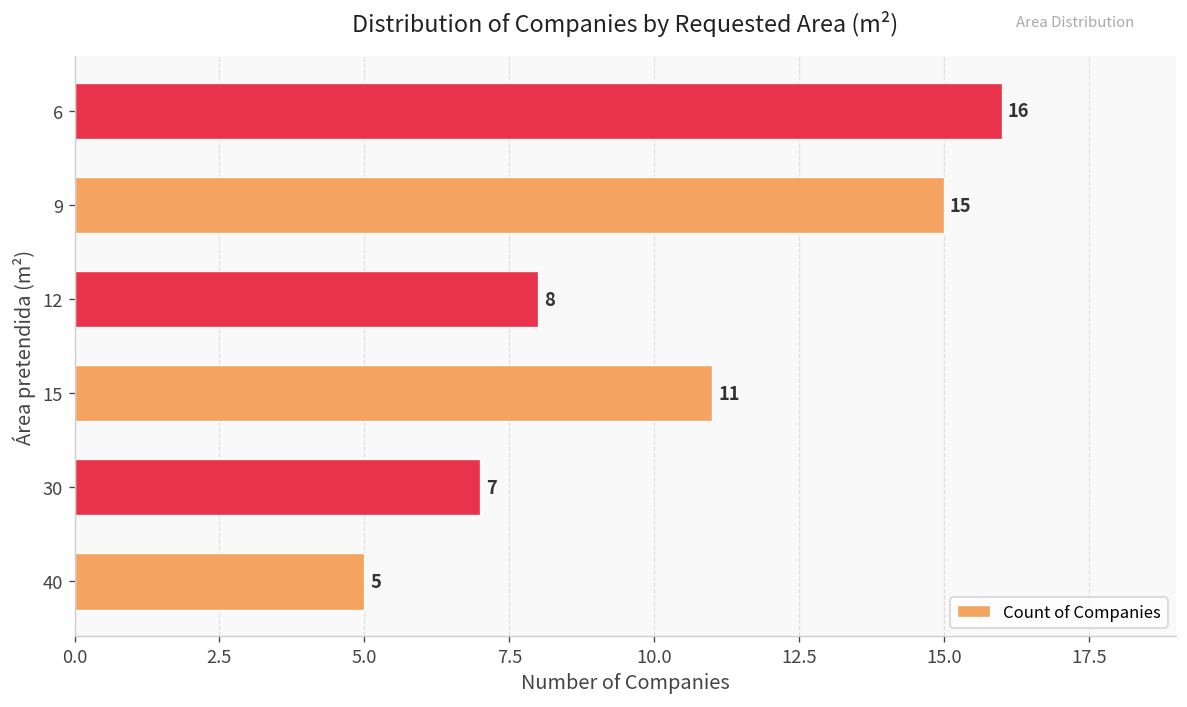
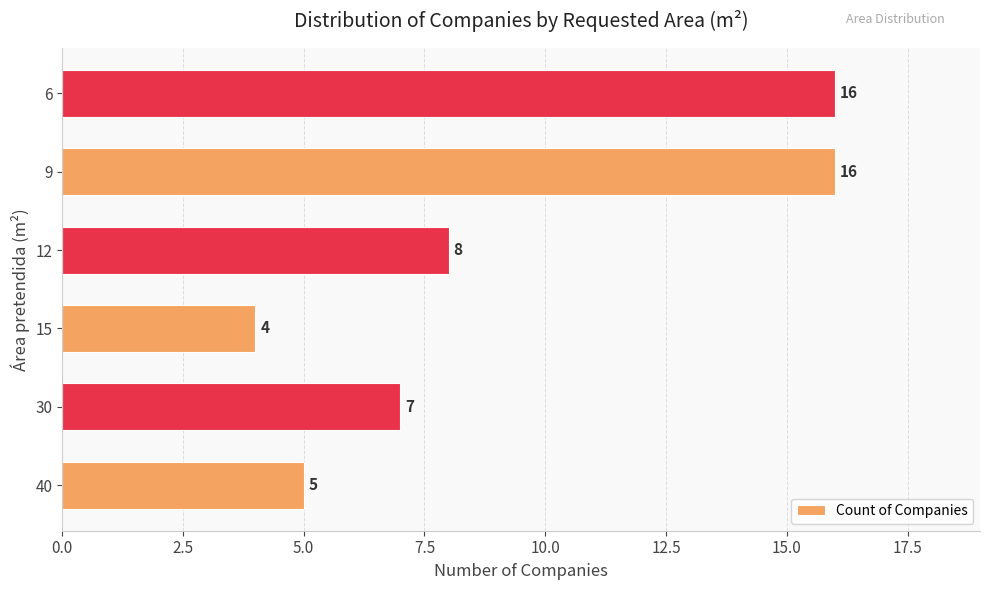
  {
    "6": 16,
-   "9": 15,
+   "9": 16,
    "12": 8,
-   "15": 11,
+   "15": 4,
    "30": 7,
    "40": 5
  }
